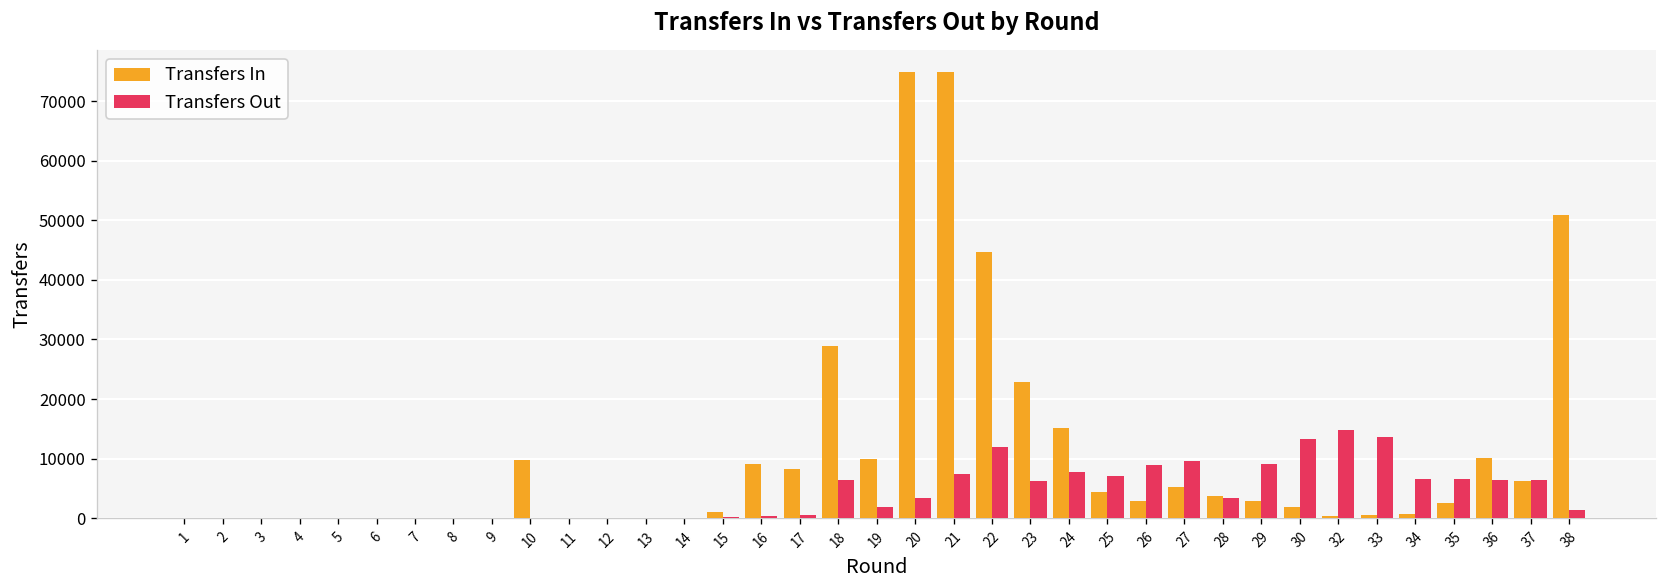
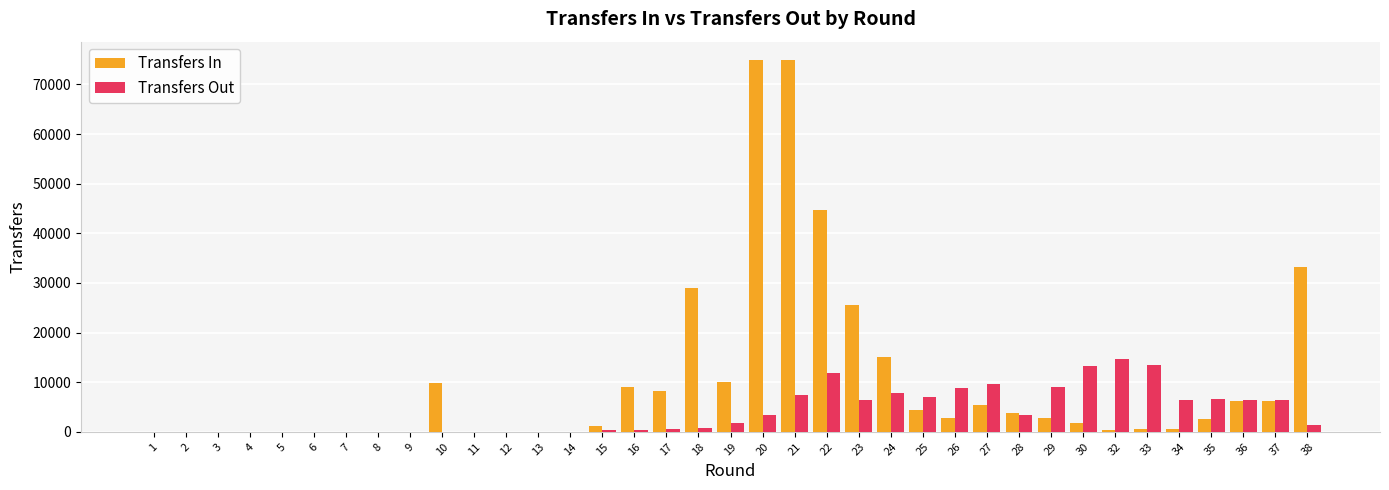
  {
    "Transfers In": {
      "1": 0,
      "2": 0,
      "3": 0,
      "4": 0,
      "5": 0,
      "6": 0,
      "7": 0,
      "8": 0,
      "9": 0,
      "10": 10000,
      "11": 0,
      "12": 0,
      "13": 0,
      "14": 0,
      "15": 1000,
      "16": 9000,
      "17": 8000,
      "18": 29000,
      "19": 10000,
      "20": 75000,
      "21": 75000,
      "22": 45000,
-     "23": 23000,
+     "23": 26000,
      "24": 15000,
      "25": 4000,
      "26": 3000,
      "27": 5000,
      "28": 4000,
      "29": 3000,
      "30": 2000,
      "33": 1000,
      "34": 1000,
      "35": 3000,
-     "36": 10000,
+     "36": 6000,
      "37": 6000,
-     "38": 51000
+     "38": 33000
    },
    "Transfers Out": {
      "1": 0,
      "3": 0,
      "4": 0,
      "5": 0,
      "6": 0,
      "7": 0,
      "8": 0,
      "9": 0,
      "10": 0,
      "11": 0,
      "12": 0,
      "13": 0,
      "14": 0,
-     "18": 6000,
+     "18": 1000,
      "19": 2000,
      "20": 3000,
      "21": 7000,
      "22": 12000,
      "23": 6000,
      "24": 8000,
      "25": 7000,
      "26": 9000,
      "27": 10000,
      "28": 3000,
      "29": 9000,
      "30": 13000,
      "32": 15000,
      "33": 14000,
      "34": 6000,
      "35": 7000,
      "36": 6000,
      "37": 6000,
      "38": 1000
    }
  }
